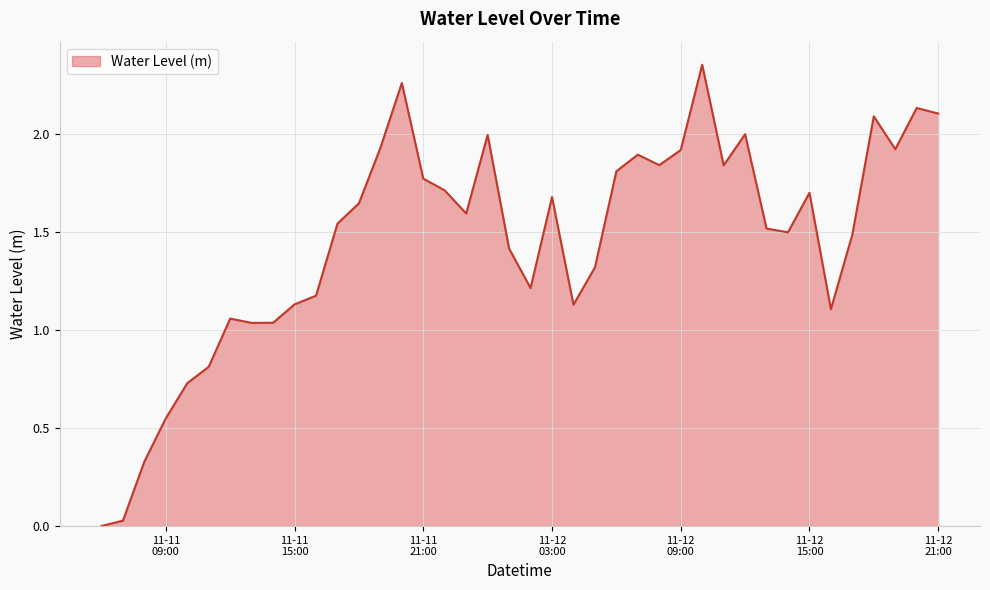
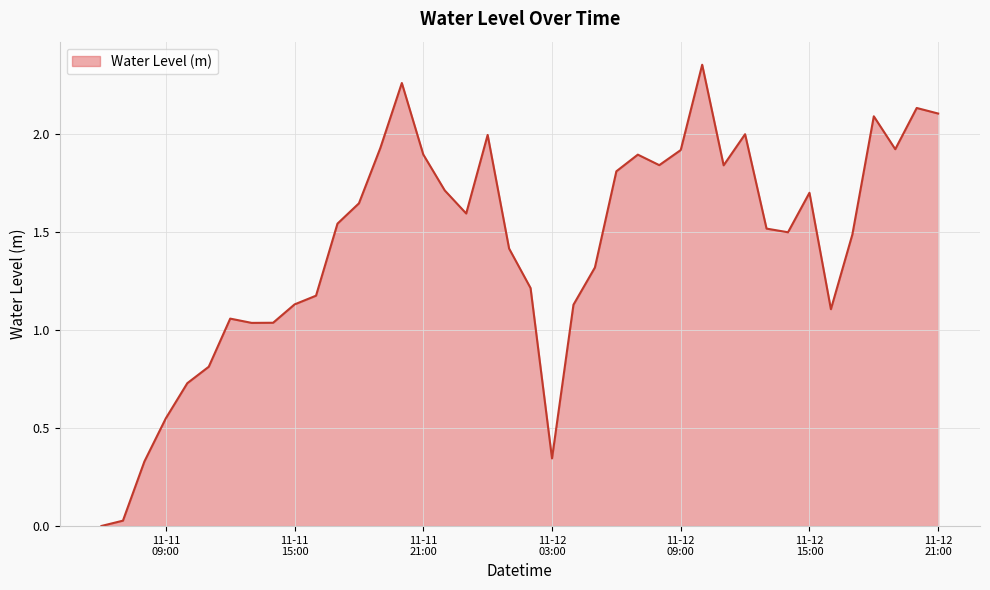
  {
    "11-11 09:00": 0.55,
    "11-11 15:00": 1.13,
-   "11-11 21:00": 1.77,
-   "11-12 03:00": 1.68,
+   "11-11 21:00": 1.89,
+   "11-12 03:00": 0.34,
    "11-12 09:00": 1.92,
    "11-12 15:00": 1.70,
    "11-12 21:00": 2.10
  }
